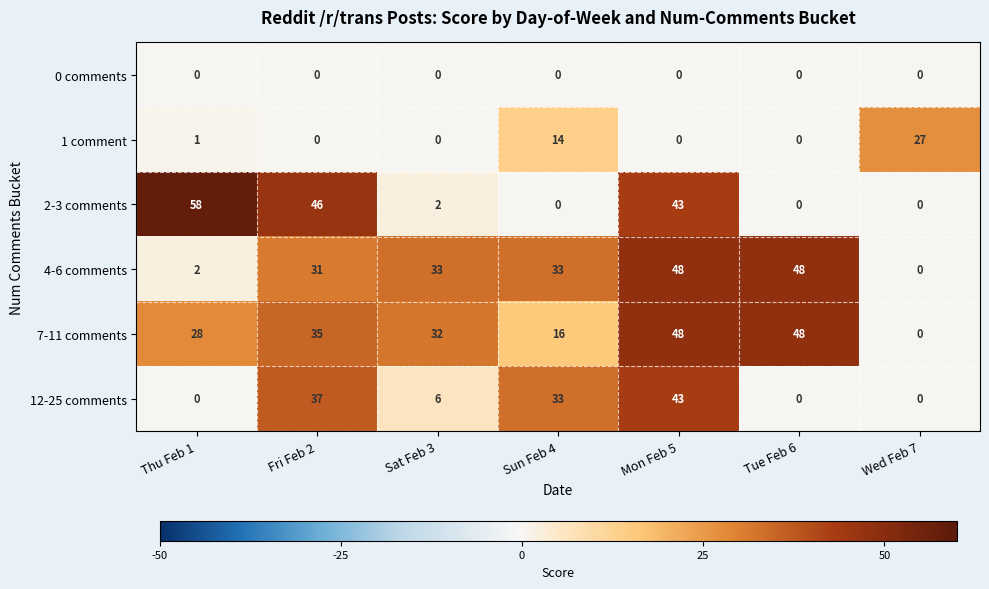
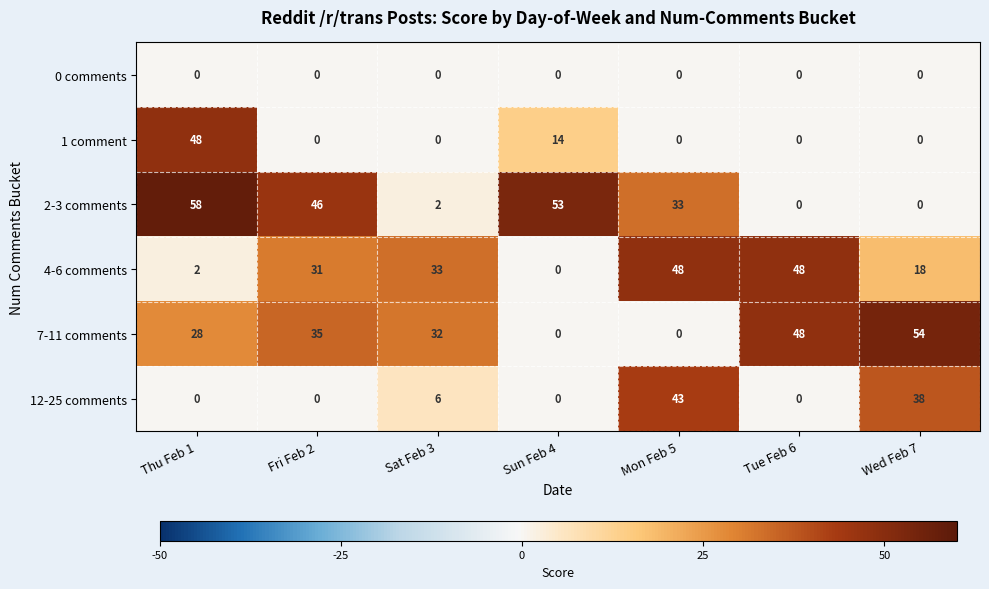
  {
    "0 comments": {
      "Thu Feb 1": 0,
      "Fri Feb 2": 0,
      "Sat Feb 3": 0,
      "Sun Feb 4": 0,
      "Mon Feb 5": 0,
      "Tue Feb 6": 0,
      "Wed Feb 7": 0
    },
    "1 comment": {
-     "Thu Feb 1": 1,
+     "Thu Feb 1": 48,
      "Fri Feb 2": 0,
      "Sat Feb 3": 0,
      "Sun Feb 4": 14,
      "Mon Feb 5": 0,
      "Tue Feb 6": 0,
-     "Wed Feb 7": 27
+     "Wed Feb 7": 0
    },
    "2-3 comments": {
      "Thu Feb 1": 58,
      "Fri Feb 2": 46,
      "Sat Feb 3": 2,
-     "Sun Feb 4": 0,
-     "Mon Feb 5": 43,
+     "Sun Feb 4": 53,
+     "Mon Feb 5": 33,
      "Tue Feb 6": 0,
      "Wed Feb 7": 0
    },
    "4-6 comments": {
      "Thu Feb 1": 2,
      "Fri Feb 2": 31,
      "Sat Feb 3": 33,
-     "Sun Feb 4": 33,
+     "Sun Feb 4": 0,
      "Mon Feb 5": 48,
      "Tue Feb 6": 48,
-     "Wed Feb 7": 0
+     "Wed Feb 7": 18
    },
    "7-11 comments": {
      "Thu Feb 1": 28,
      "Fri Feb 2": 35,
      "Sat Feb 3": 32,
-     "Sun Feb 4": 16,
-     "Mon Feb 5": 48,
+     "Sun Feb 4": 0,
+     "Mon Feb 5": 0,
      "Tue Feb 6": 48,
-     "Wed Feb 7": 0
+     "Wed Feb 7": 54
    },
    "12-25 comments": {
      "Thu Feb 1": 0,
-     "Fri Feb 2": 37,
+     "Fri Feb 2": 0,
      "Sat Feb 3": 6,
-     "Sun Feb 4": 33,
+     "Sun Feb 4": 0,
      "Mon Feb 5": 43,
      "Tue Feb 6": 0,
-     "Wed Feb 7": 0
+     "Wed Feb 7": 38
    }
  }
